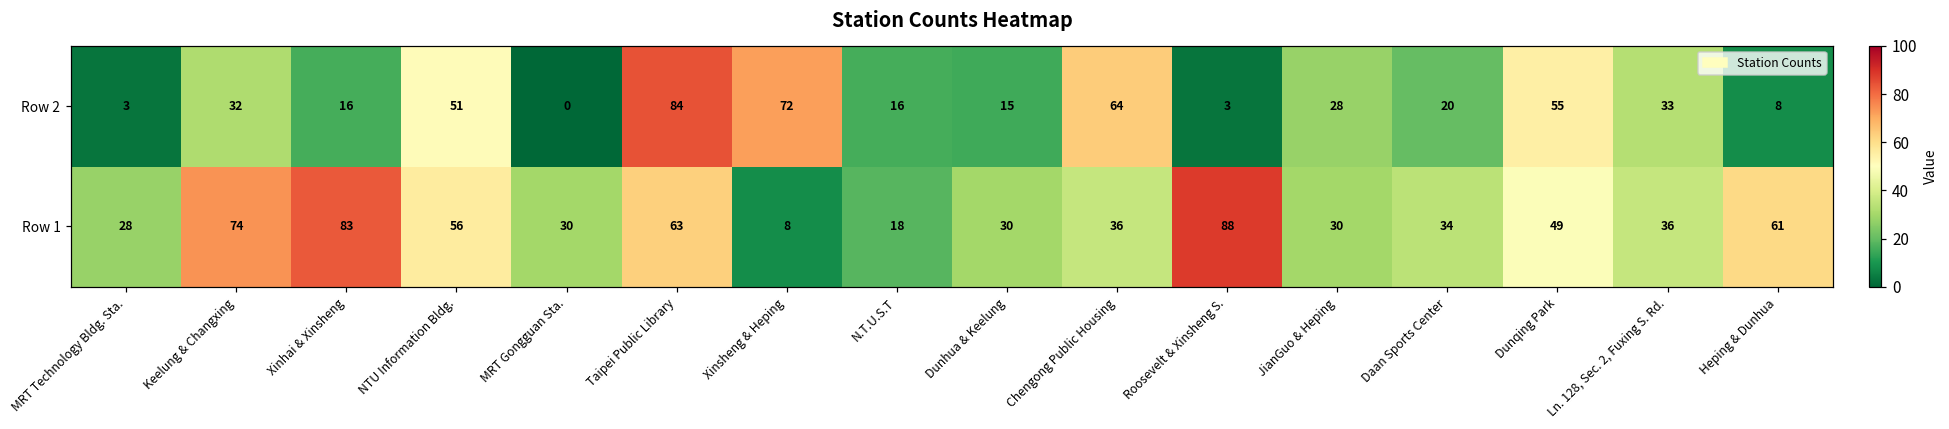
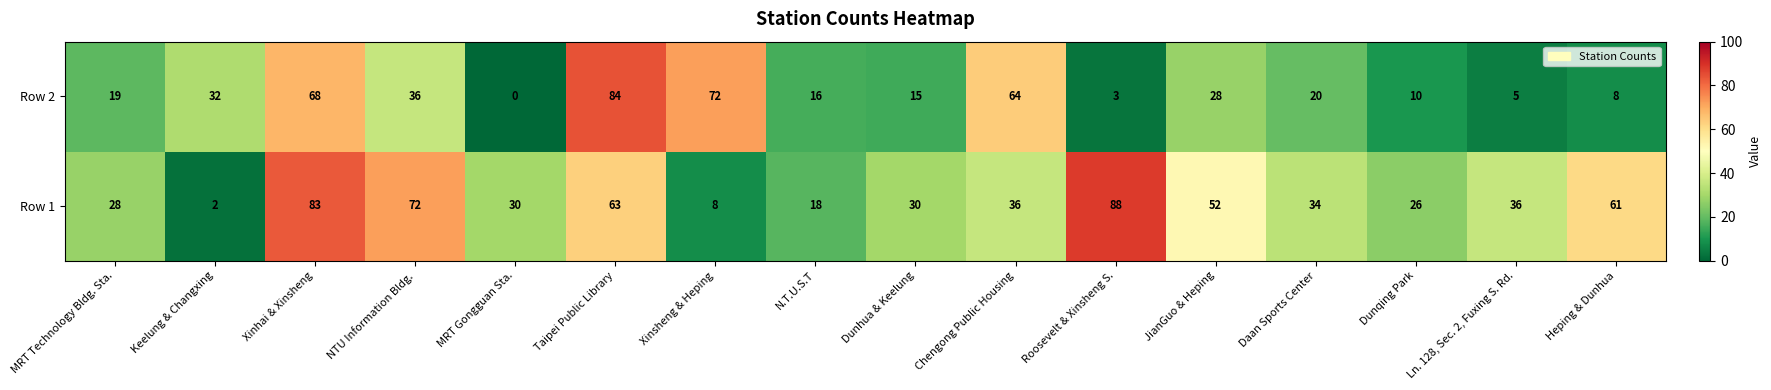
  {
    "Row 2": {
-     "MRT Technology Bldg. Sta.": 3,
+     "MRT Technology Bldg. Sta.": 19,
      "Keelung & Changxing": 32,
-     "Xinhai & Xinsheng": 16,
-     "NTU Information Bldg.": 51,
+     "Xinhai & Xinsheng": 68,
+     "NTU Information Bldg.": 36,
      "MRT Gongguan Sta.": 0,
      "Taipei Public Library": 84,
      "Xinsheng & Heping": 72,
      "N.T.U.S.T": 16,
      "Dunhua & Keelung": 15,
      "Chengong Public Housing": 64,
      "Roosevelt & Xinsheng S.": 3,
      "JianGuo & Heping": 28,
      "Daan Sports Center": 20,
-     "Dunqing Park": 55,
-     "Ln. 128, Sec. 2, Fuxing S. Rd.": 33,
+     "Dunqing Park": 10,
+     "Ln. 128, Sec. 2, Fuxing S. Rd.": 5,
      "Heping & Dunhua": 8
    },
    "Row 1": {
      "MRT Technology Bldg. Sta.": 28,
-     "Keelung & Changxing": 74,
+     "Keelung & Changxing": 2,
      "Xinhai & Xinsheng": 83,
-     "NTU Information Bldg.": 56,
+     "NTU Information Bldg.": 72,
      "MRT Gongguan Sta.": 30,
      "Taipei Public Library": 63,
      "Xinsheng & Heping": 8,
      "N.T.U.S.T": 18,
      "Dunhua & Keelung": 30,
      "Chengong Public Housing": 36,
      "Roosevelt & Xinsheng S.": 88,
-     "JianGuo & Heping": 30,
+     "JianGuo & Heping": 52,
      "Daan Sports Center": 34,
-     "Dunqing Park": 49,
+     "Dunqing Park": 26,
      "Ln. 128, Sec. 2, Fuxing S. Rd.": 36,
      "Heping & Dunhua": 61
    }
  }
